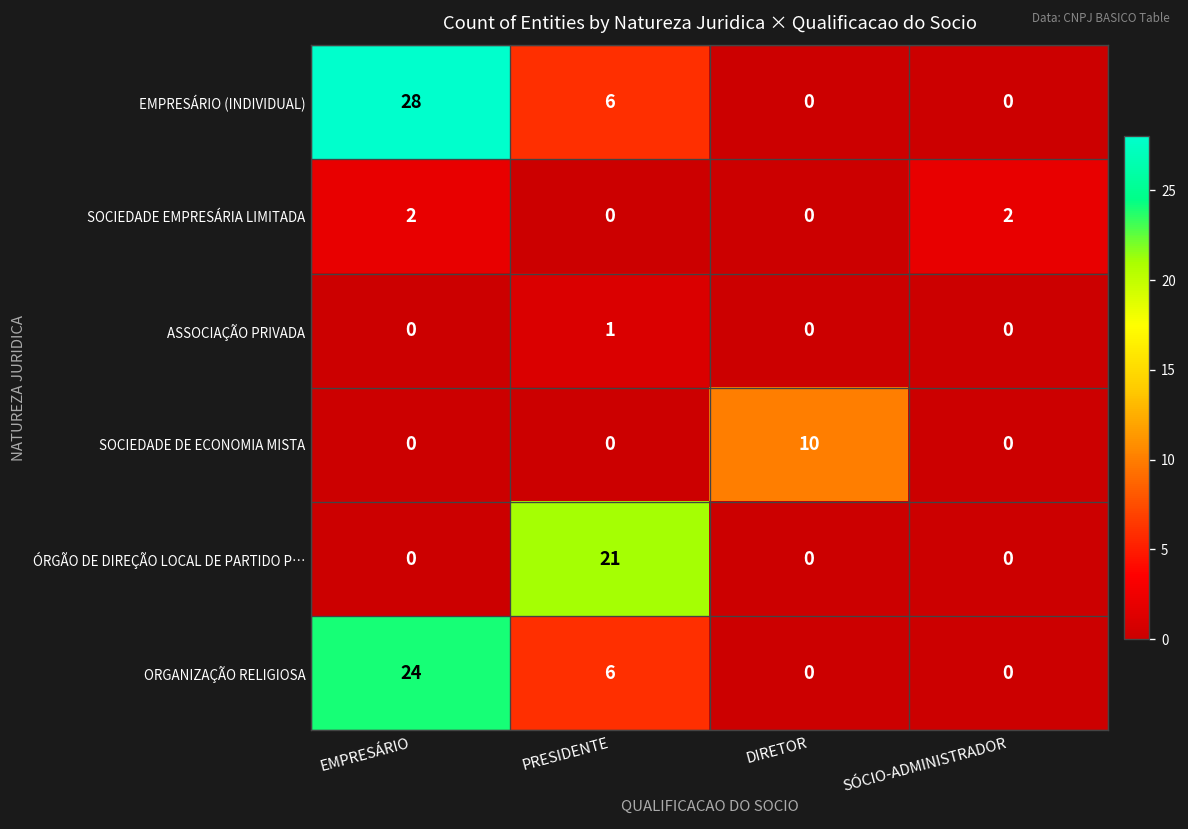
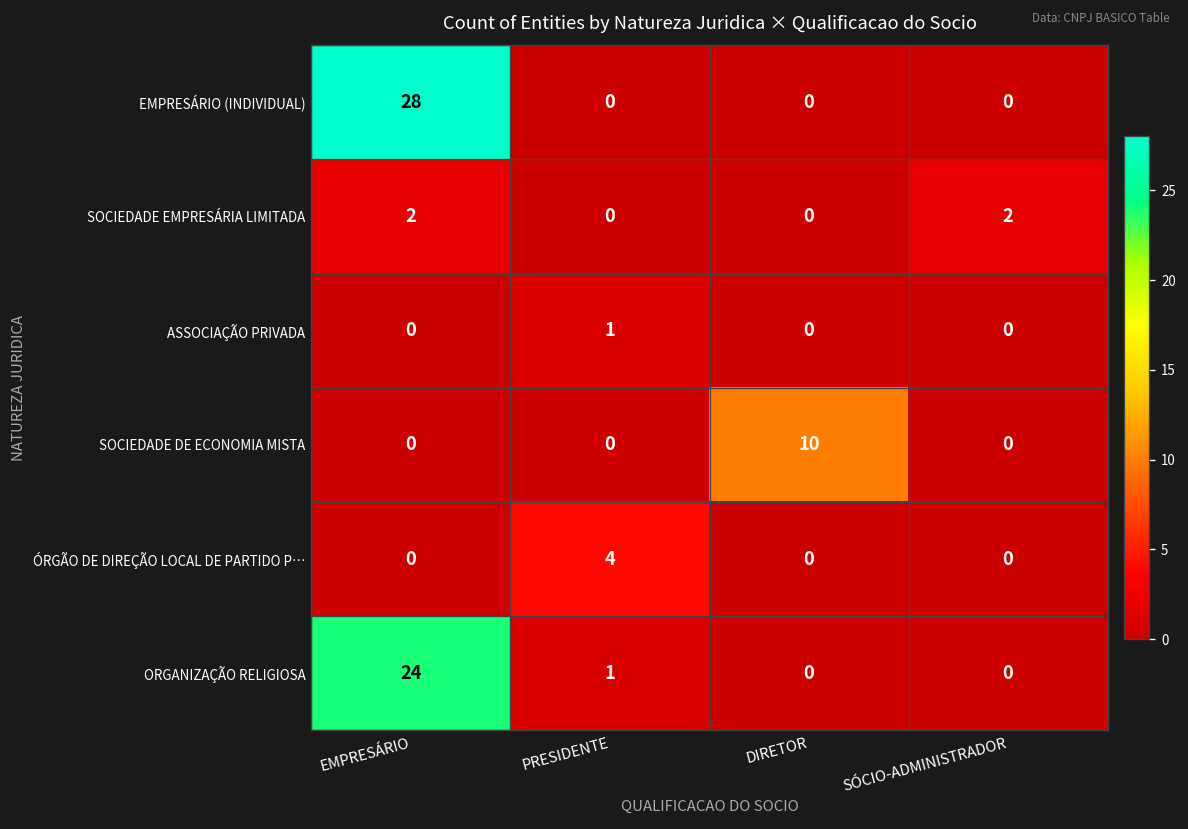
  {
    "EMPRESÁRIO (INDIVIDUAL)": {
      "EMPRESÁRIO": 28,
-     "PRESIDENTE": 6,
+     "PRESIDENTE": 0,
      "DIRETOR": 0,
      "SÓCIO-ADMINISTRADOR": 0
    },
    "SOCIEDADE EMPRESÁRIA LIMITADA": {
      "EMPRESÁRIO": 2,
      "PRESIDENTE": 0,
      "DIRETOR": 0,
      "SÓCIO-ADMINISTRADOR": 2
    },
    "ASSOCIAÇÃO PRIVADA": {
      "EMPRESÁRIO": 0,
      "PRESIDENTE": 1,
      "DIRETOR": 0,
      "SÓCIO-ADMINISTRADOR": 0
    },
    "SOCIEDADE DE ECONOMIA MISTA": {
      "EMPRESÁRIO": 0,
      "PRESIDENTE": 0,
      "DIRETOR": 10,
      "SÓCIO-ADMINISTRADOR": 0
    },
    "ÓRGÃO DE DIREÇÃO LOCAL DE PARTIDO P…": {
      "EMPRESÁRIO": 0,
-     "PRESIDENTE": 21,
+     "PRESIDENTE": 4,
      "DIRETOR": 0,
      "SÓCIO-ADMINISTRADOR": 0
    },
    "ORGANIZAÇÃO RELIGIOSA": {
      "EMPRESÁRIO": 24,
-     "PRESIDENTE": 6,
+     "PRESIDENTE": 1,
      "DIRETOR": 0,
      "SÓCIO-ADMINISTRADOR": 0
    }
  }
